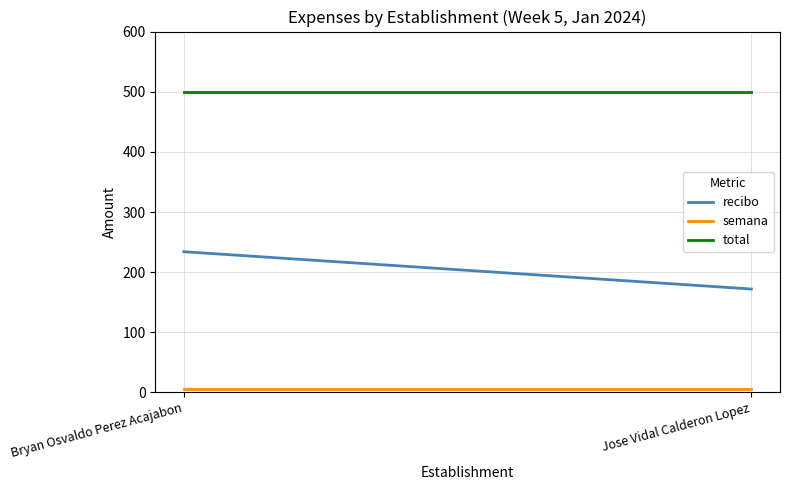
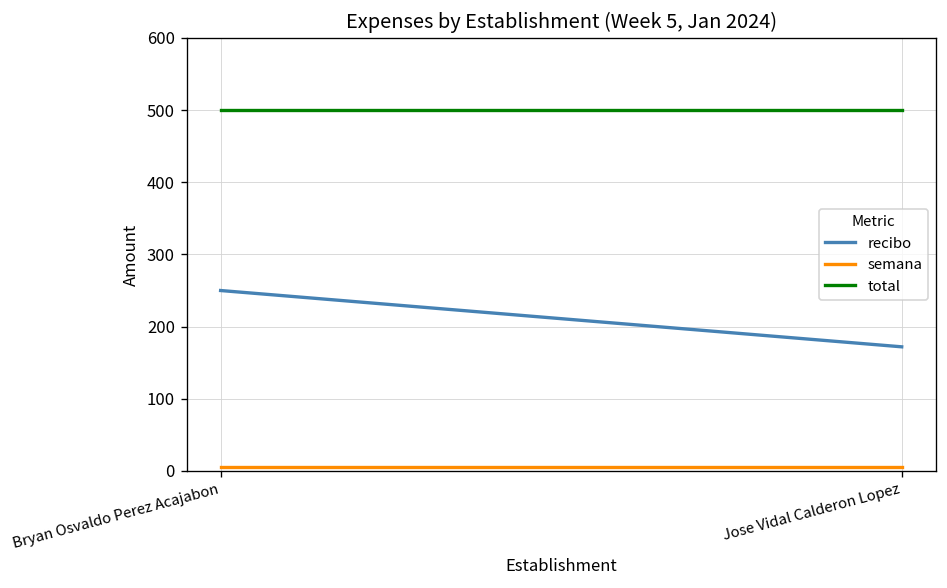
  {
    "recibo": {
-     "Bryan Osvaldo Perez Acajabon": 230,
+     "Bryan Osvaldo Perez Acajabon": 250,
      "Jose Vidal Calderon Lopez": 170
    },
    "semana": {
      "Bryan Osvaldo Perez Acajabon": 10,
      "Jose Vidal Calderon Lopez": 10
    },
    "total": {
      "Bryan Osvaldo Perez Acajabon": 500,
      "Jose Vidal Calderon Lopez": 500
    }
  }
